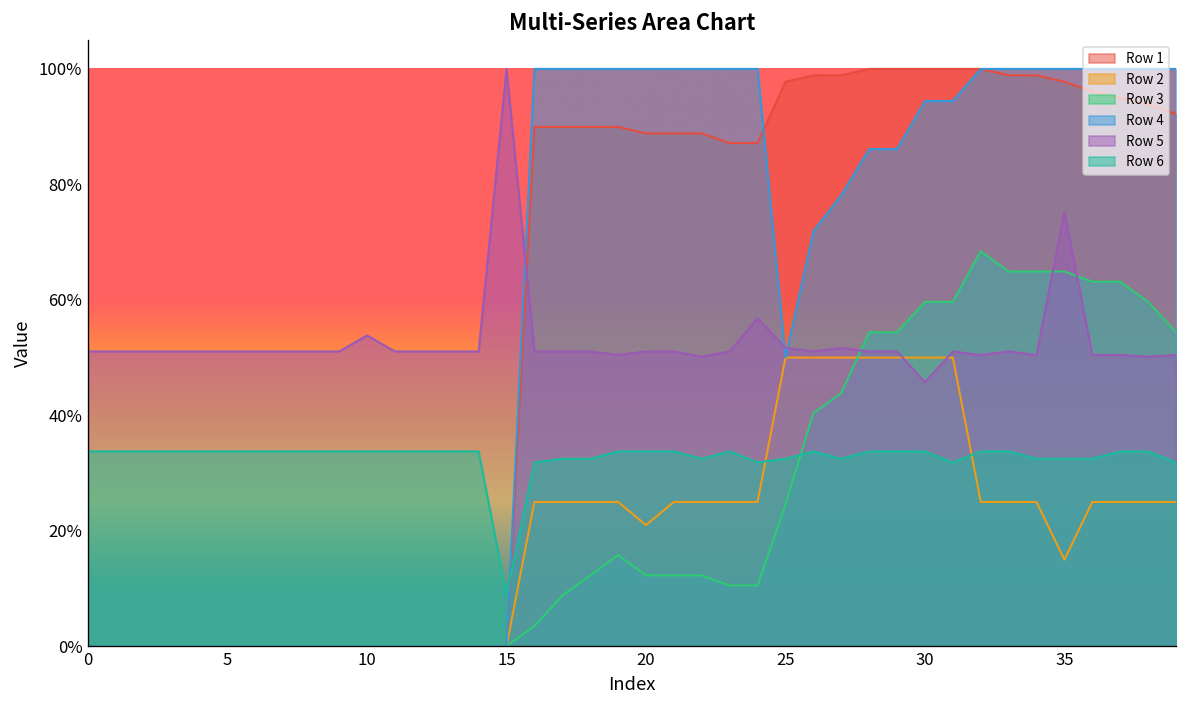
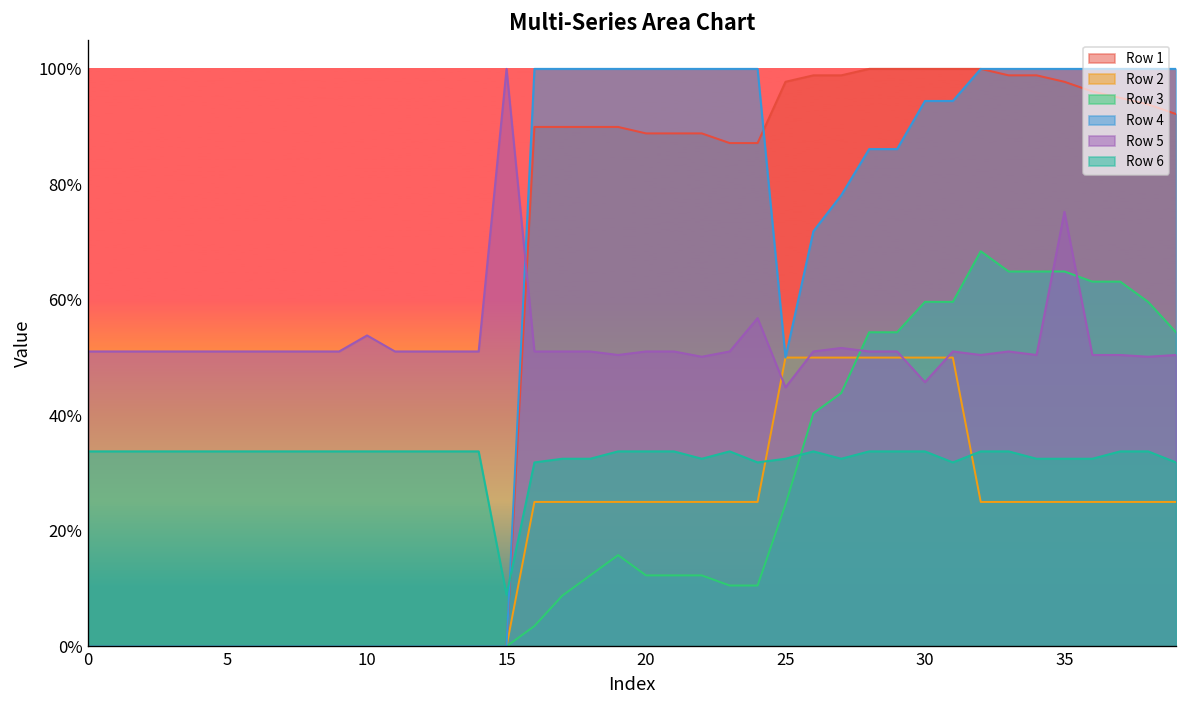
  {
    "Row 1": {
      "20": "89%",
      "25": "98%",
      "30": "100%",
      "35": "98%"
    },
    "Row 2": {
-     "20": "21%",
+     "20": "25%",
      "30": "50%",
-     "35": "15%"
+     "35": "25%"
    },
    "Row 5": {
      "0": "51%",
      "5": "51%",
      "10": "54%",
      "15": "100%",
      "20": "51%",
-     "25": "52%",
+     "25": "45%",
      "30": "46%",
      "35": "75%"
    }
  }
